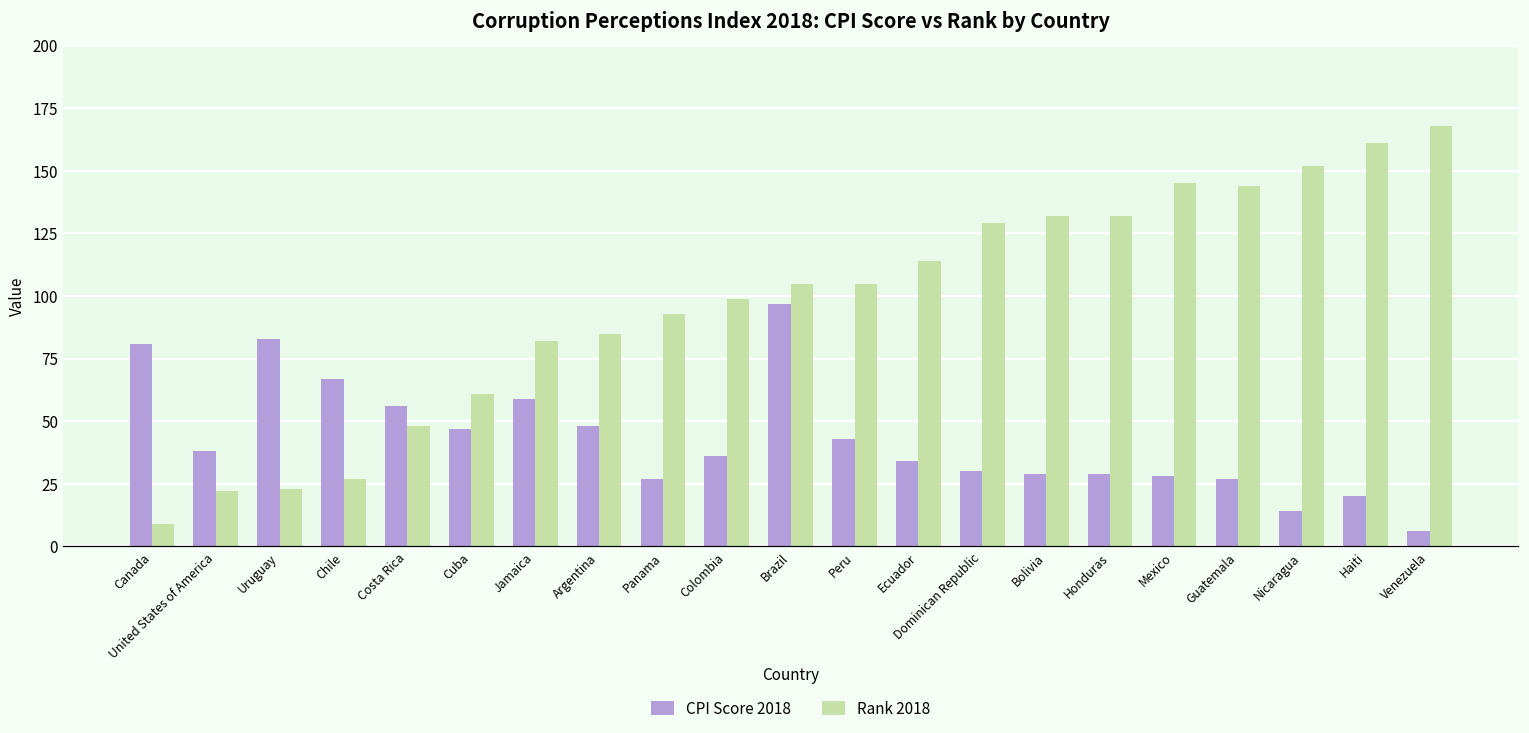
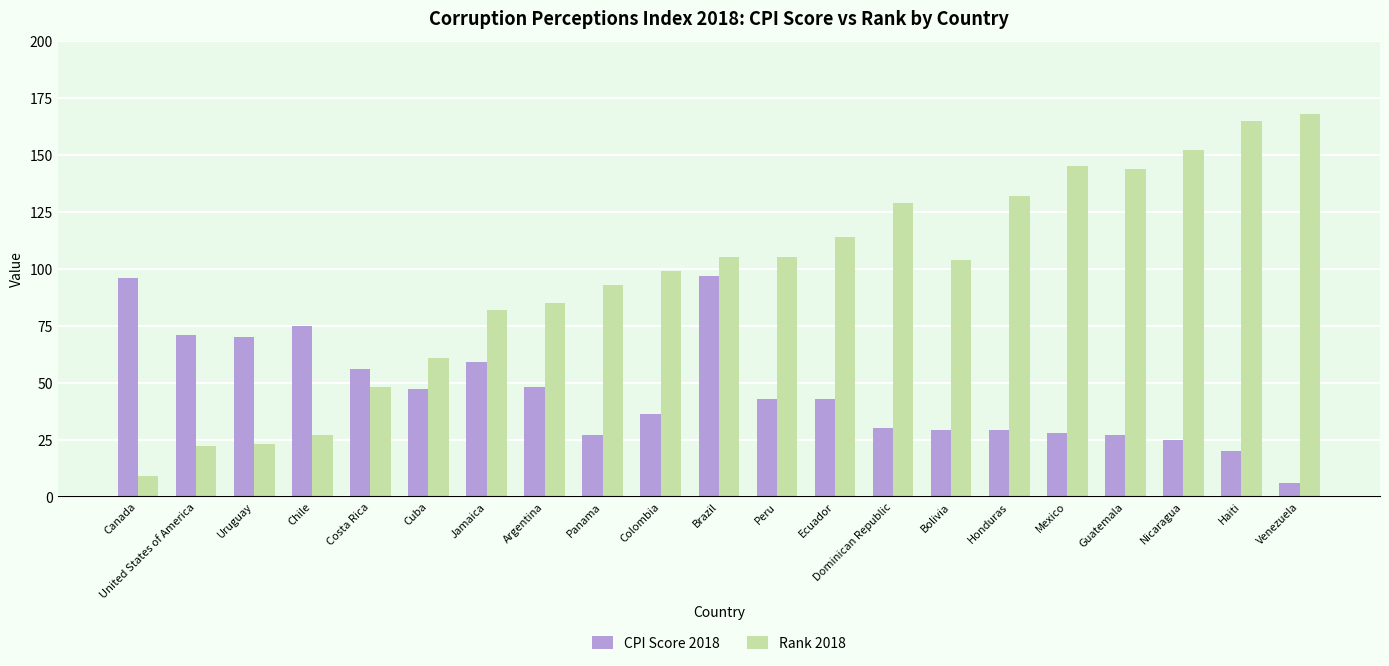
  {
    "CPI Score 2018": {
-     "Canada": 81,
-     "United States of America": 38,
-     "Uruguay": 83,
-     "Chile": 67,
+     "Canada": 96,
+     "United States of America": 71,
+     "Uruguay": 70,
+     "Chile": 75,
      "Costa Rica": 56,
      "Cuba": 47,
      "Jamaica": 59,
      "Argentina": 48,
      "Panama": 27,
      "Colombia": 36,
      "Brazil": 97,
      "Peru": 43,
-     "Ecuador": 34,
+     "Ecuador": 43,
      "Dominican Republic": 30,
      "Bolivia": 29,
      "Honduras": 29,
      "Mexico": 28,
      "Guatemala": 27,
-     "Nicaragua": 14,
+     "Nicaragua": 25,
      "Haiti": 20,
      "Venezuela": 6
    },
    "Rank 2018": {
      "Canada": 9,
      "United States of America": 22,
      "Uruguay": 23,
      "Chile": 27,
      "Costa Rica": 48,
      "Cuba": 61,
      "Jamaica": 82,
      "Argentina": 85,
      "Panama": 93,
      "Colombia": 99,
      "Brazil": 105,
      "Peru": 105,
      "Ecuador": 114,
      "Dominican Republic": 129,
-     "Bolivia": 132,
+     "Bolivia": 104,
      "Honduras": 132,
      "Mexico": 145,
      "Guatemala": 144,
      "Nicaragua": 152,
-     "Haiti": 161,
+     "Haiti": 165,
      "Venezuela": 168
    }
  }
